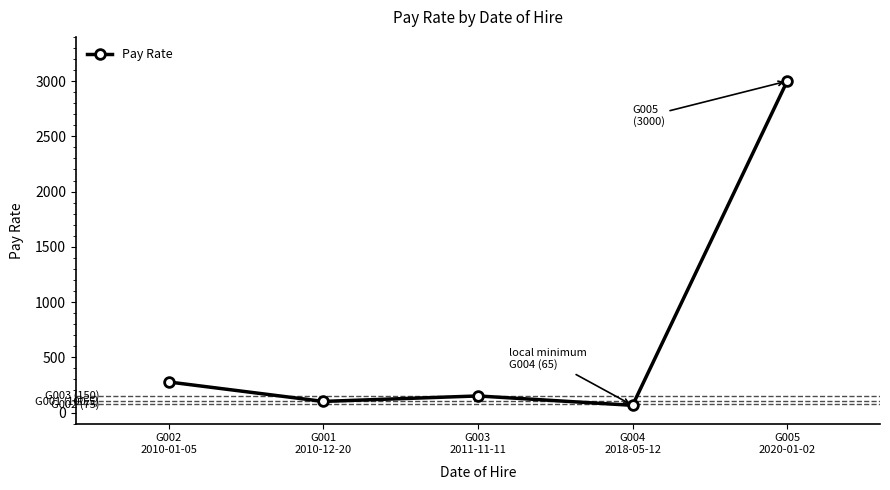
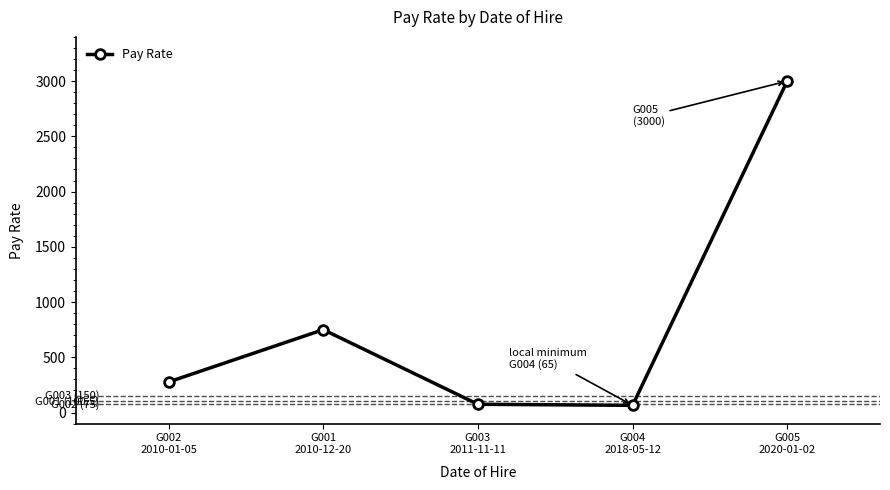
  {
    "G002 2010-01-05": 280,
-   "G001 2010-12-20": 100,
-   "G003 2011-11-11": 150
+   "G001 2010-12-20": 750,
+   "G003 2011-11-11": 70
  }
